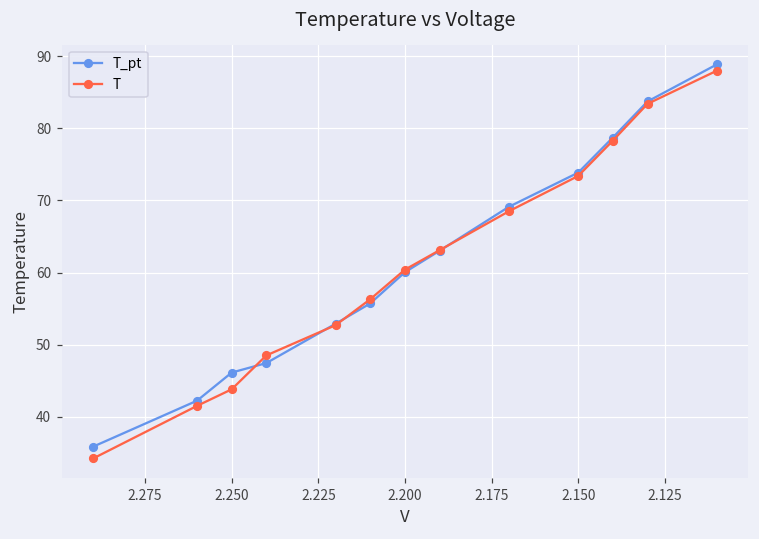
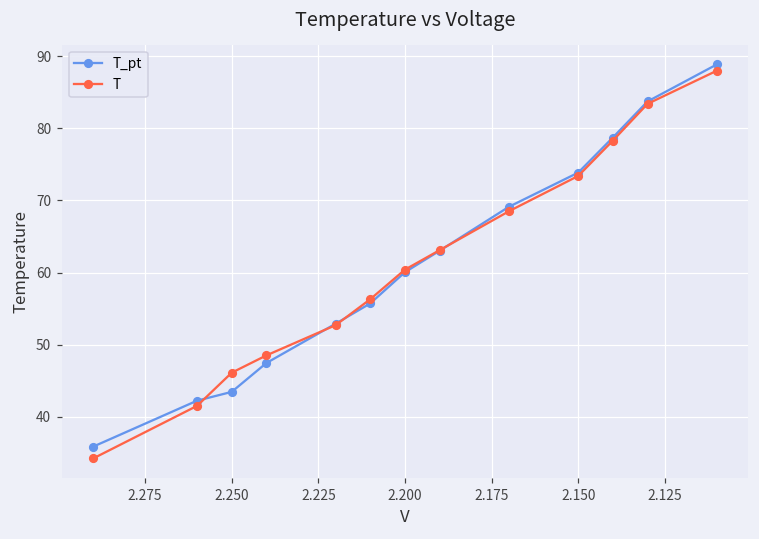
  {
    "T_pt": {
-     "2.250": 46,
+     "2.250": 43,
      "2.150": 74
    },
    "T": {
-     "2.250": 44,
+     "2.250": 46,
      "2.150": 73
    }
  }
